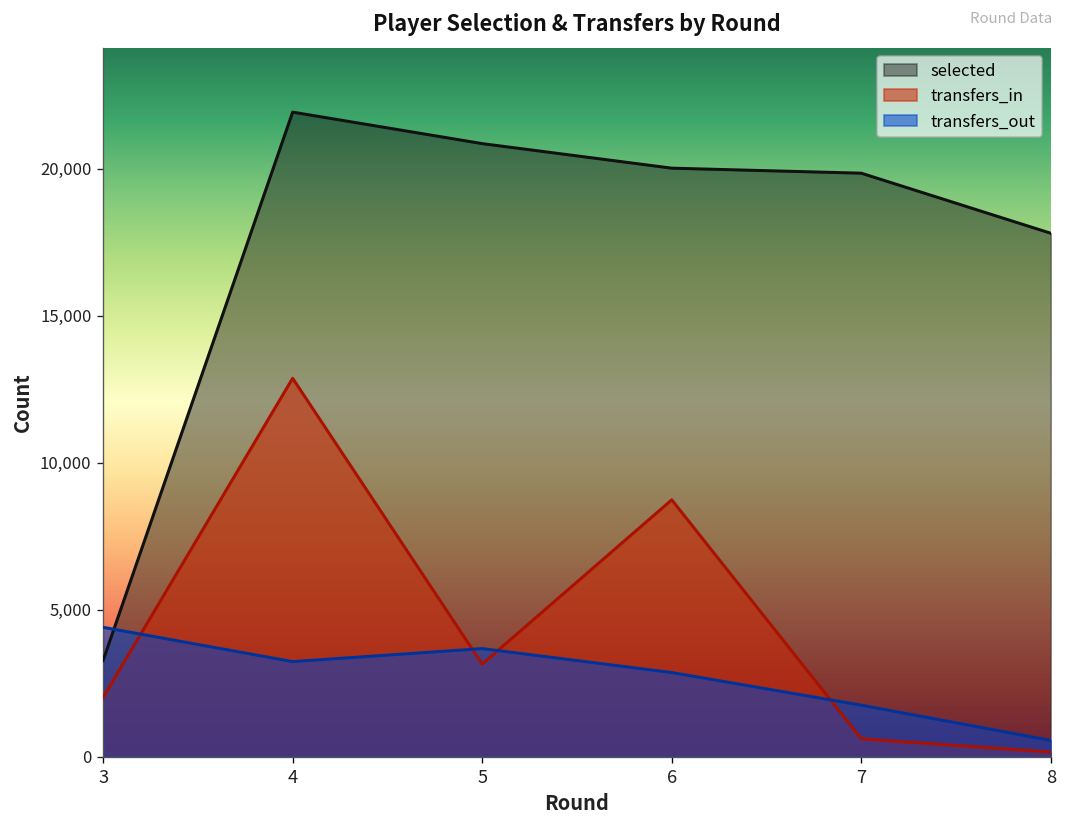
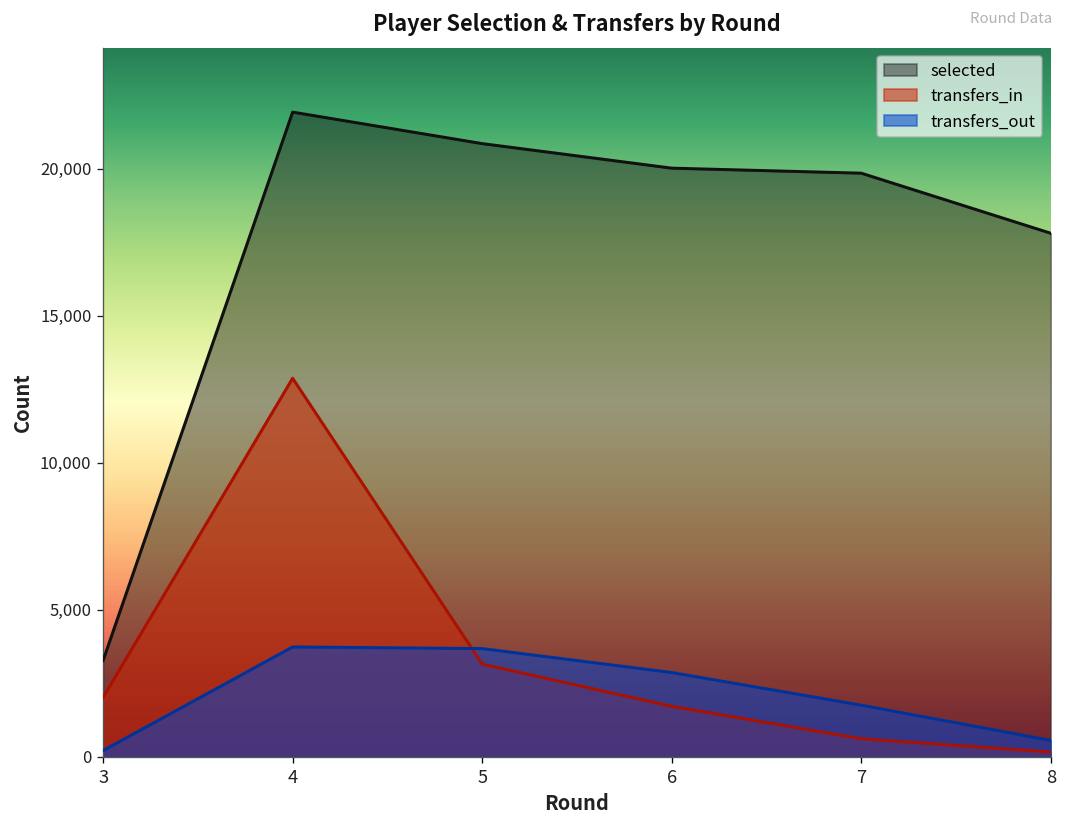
  {
    "selected": {
      "3": "3,300",
      "4": "21,900",
      "5": "20,900",
      "6": "20,000",
      "7": "19,800",
      "8": "17,800"
    },
    "transfers_in": {
      "3": "2,000",
      "4": "12,900",
      "5": "3,100",
-     "6": "8,700",
+     "6": "1,700",
      "7": "600",
      "8": "200"
    },
    "transfers_out": {
-     "3": "4,400",
-     "4": "3,200",
+     "3": "200",
+     "4": "3,700",
      "5": "3,700",
      "6": "2,900",
      "7": "1,800",
      "8": "600"
    }
  }
